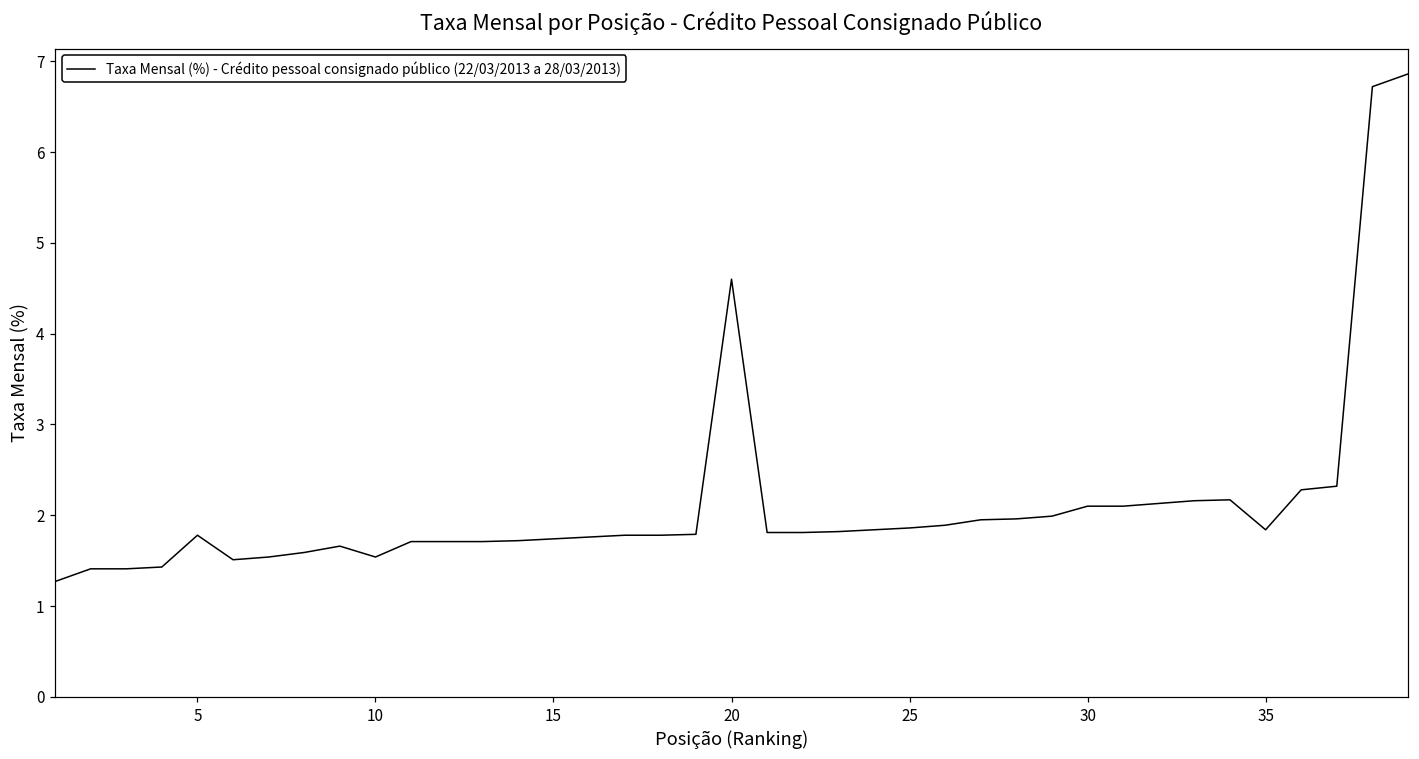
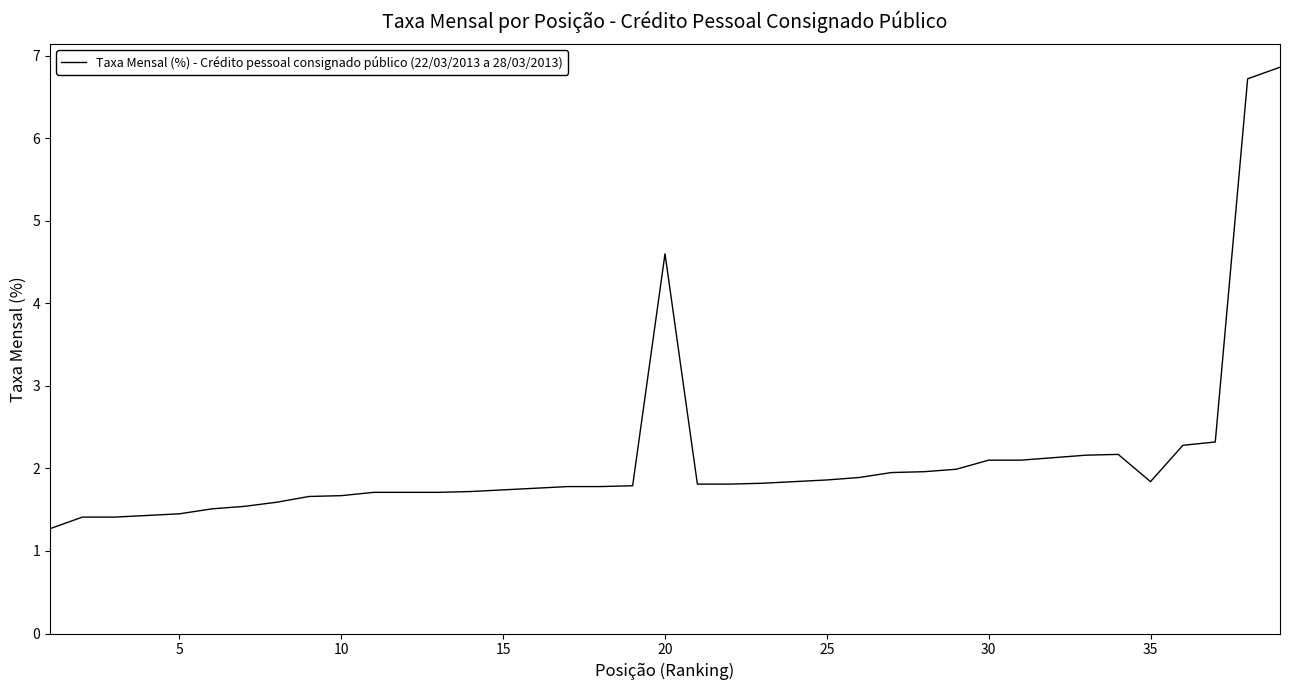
  {
-   "5": 1.8,
-   "10": 1.5,
+   "5": 1.5,
+   "10": 1.7,
    "15": 1.7,
    "20": 4.6,
    "25": 1.9,
    "30": 2.1,
    "35": 1.8
  }
